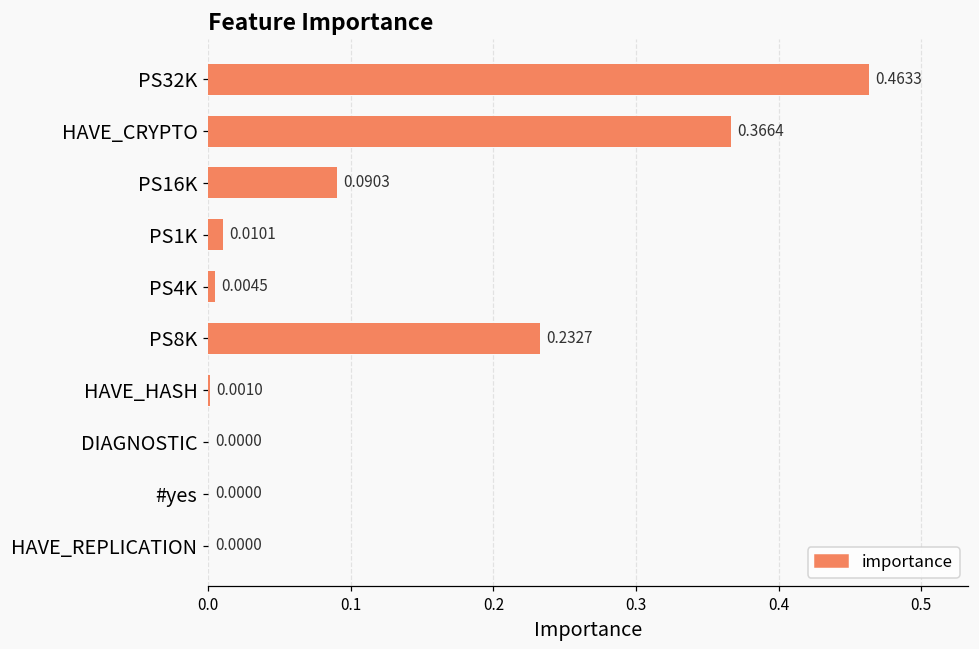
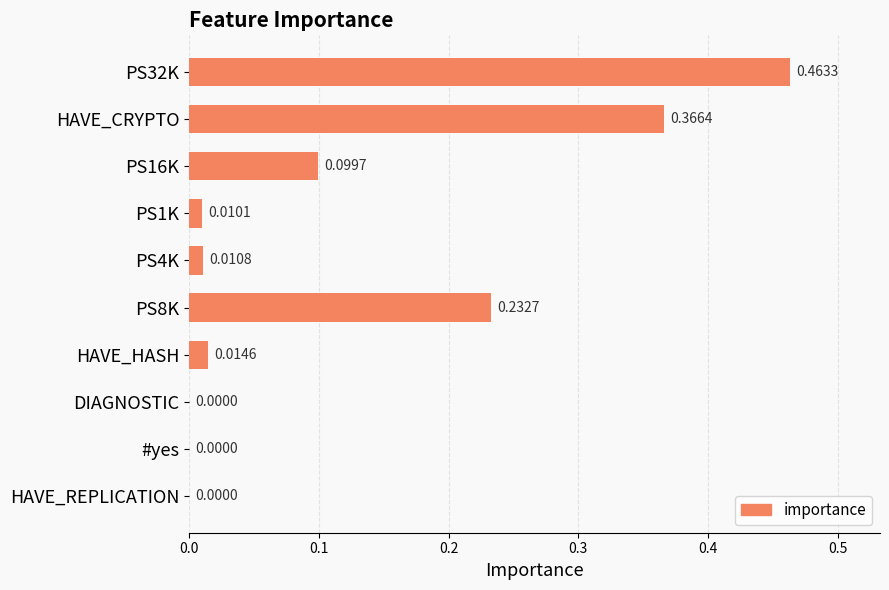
  {
    "PS32K": 0.4633,
    "HAVE_CRYPTO": 0.3664,
-   "PS16K": 0.0903,
+   "PS16K": 0.0997,
    "PS1K": 0.0101,
-   "PS4K": 0.0045,
+   "PS4K": 0.0108,
    "PS8K": 0.2327,
-   "HAVE_HASH": 0.0010,
+   "HAVE_HASH": 0.0146,
    "DIAGNOSTIC": 0.0000,
    "#yes": 0.0000,
    "HAVE_REPLICATION": 0.0000
  }
